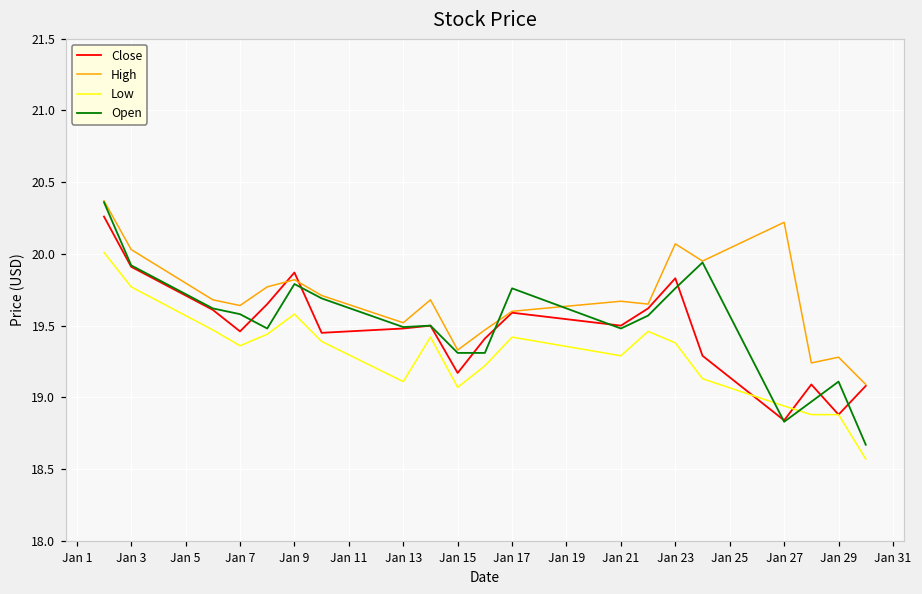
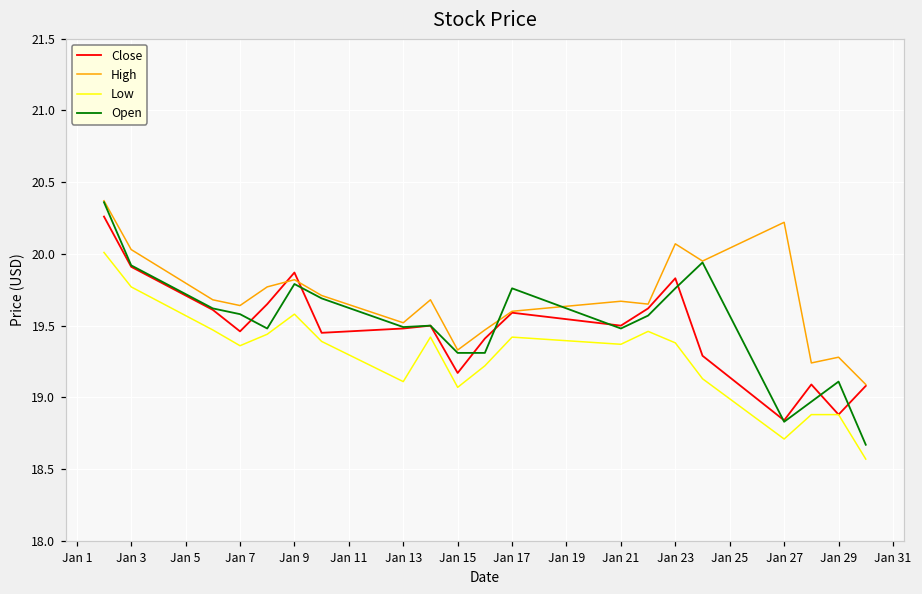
  {
    "Close": {
      "Jan 7": 19.46,
      "Jan 9": 19.87,
      "Jan 15": 19.17,
      "Jan 21": 19.50,
      "Jan 23": 19.83
    },
    "High": {
      "Jan 3": 20.03,
      "Jan 7": 19.64,
      "Jan 9": 19.82,
      "Jan 13": 19.52,
      "Jan 15": 19.33,
      "Jan 21": 19.67,
      "Jan 23": 20.07,
      "Jan 27": 20.22,
      "Jan 29": 19.28
    },
    "Low": {
      "Jan 3": 19.77,
      "Jan 7": 19.36,
      "Jan 9": 19.58,
      "Jan 13": 19.11,
      "Jan 15": 19.07,
      "Jan 17": 19.42,
-     "Jan 21": 19.29,
+     "Jan 21": 19.37,
      "Jan 23": 19.38,
-     "Jan 27": 18.94
+     "Jan 27": 18.71
    },
    "Open": {
      "Jan 7": 19.58,
      "Jan 9": 19.79,
      "Jan 15": 19.31,
      "Jan 17": 19.76,
      "Jan 21": 19.48,
      "Jan 23": 19.76,
      "Jan 29": 19.11
    }
  }
